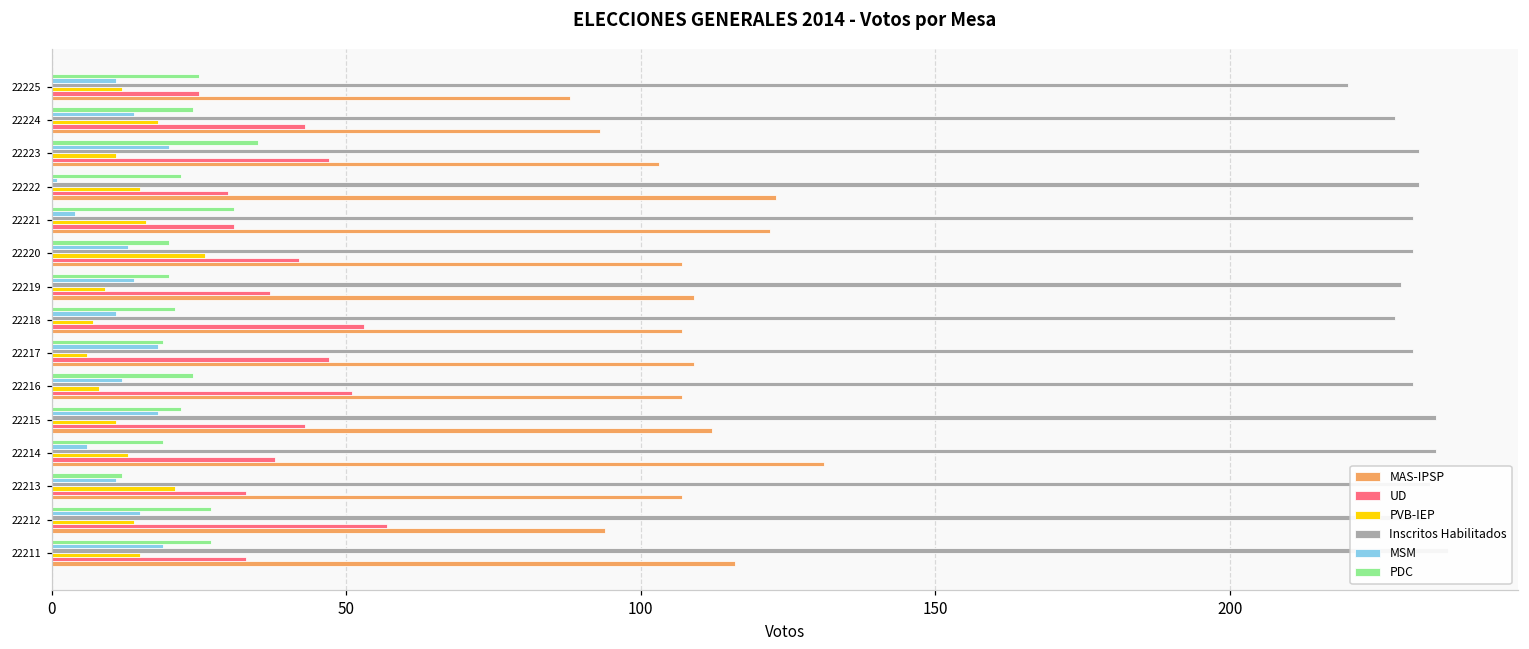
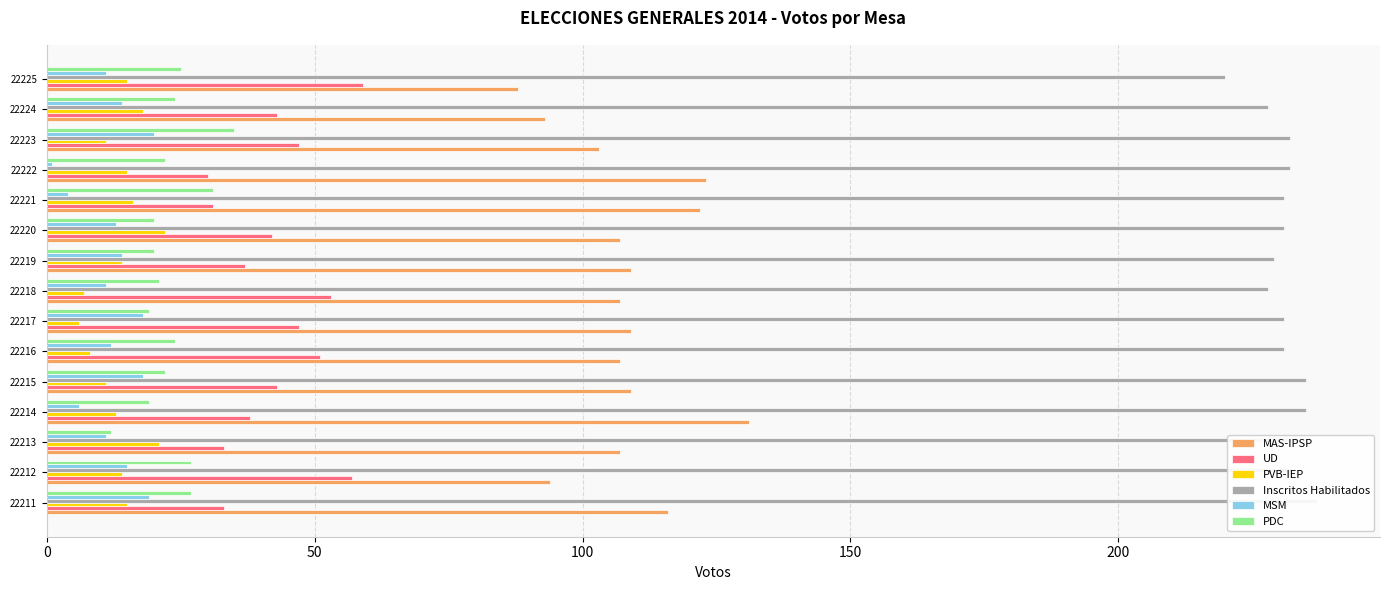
  {
    "MAS-IPSP": {
      "22225": 88,
      "22224": 93,
      "22223": 103,
      "22222": 123,
      "22221": 122,
      "22220": 107,
      "22219": 109,
      "22218": 107,
      "22217": 109,
      "22216": 107,
-     "22215": 112,
+     "22215": 109,
      "22214": 131,
      "22213": 107,
      "22212": 94,
      "22211": 116
    },
    "UD": {
-     "22225": 25,
+     "22225": 59,
      "22224": 43,
      "22223": 47,
      "22222": 30,
      "22221": 31,
      "22220": 42,
      "22219": 37,
      "22218": 53,
      "22217": 47,
      "22216": 51,
      "22215": 43,
      "22214": 38,
      "22213": 33,
      "22212": 57,
      "22211": 33
    },
    "PVB-IEP": {
-     "22225": 12,
+     "22225": 15,
      "22224": 18,
      "22223": 11,
      "22222": 15,
      "22221": 16,
-     "22220": 26,
-     "22219": 9,
+     "22220": 22,
+     "22219": 14,
      "22218": 7,
      "22217": 6,
      "22216": 8,
      "22215": 11,
      "22214": 13,
      "22213": 21,
      "22212": 14,
      "22211": 15
    },
    "Inscritos Habilitados": {
      "22225": 220,
      "22224": 228,
      "22223": 232,
      "22222": 232,
      "22221": 231,
      "22220": 231,
      "22219": 229,
      "22218": 228,
      "22217": 231,
      "22216": 231,
      "22215": 235,
      "22214": 235
    },
    "MSM": {
      "22225": 11,
      "22224": 14,
      "22223": 20,
      "22222": 1,
      "22221": 4,
      "22220": 13,
      "22219": 14,
      "22218": 11,
      "22217": 18,
      "22216": 12,
      "22215": 18,
      "22214": 6,
      "22213": 11,
      "22212": 15,
      "22211": 19
    },
    "PDC": {
      "22225": 25,
      "22224": 24,
      "22223": 35,
      "22222": 22,
      "22221": 31,
      "22220": 20,
      "22219": 20,
      "22218": 21,
      "22217": 19,
      "22216": 24,
      "22215": 22,
      "22214": 19,
      "22213": 12,
      "22212": 27,
      "22211": 27
    }
  }
